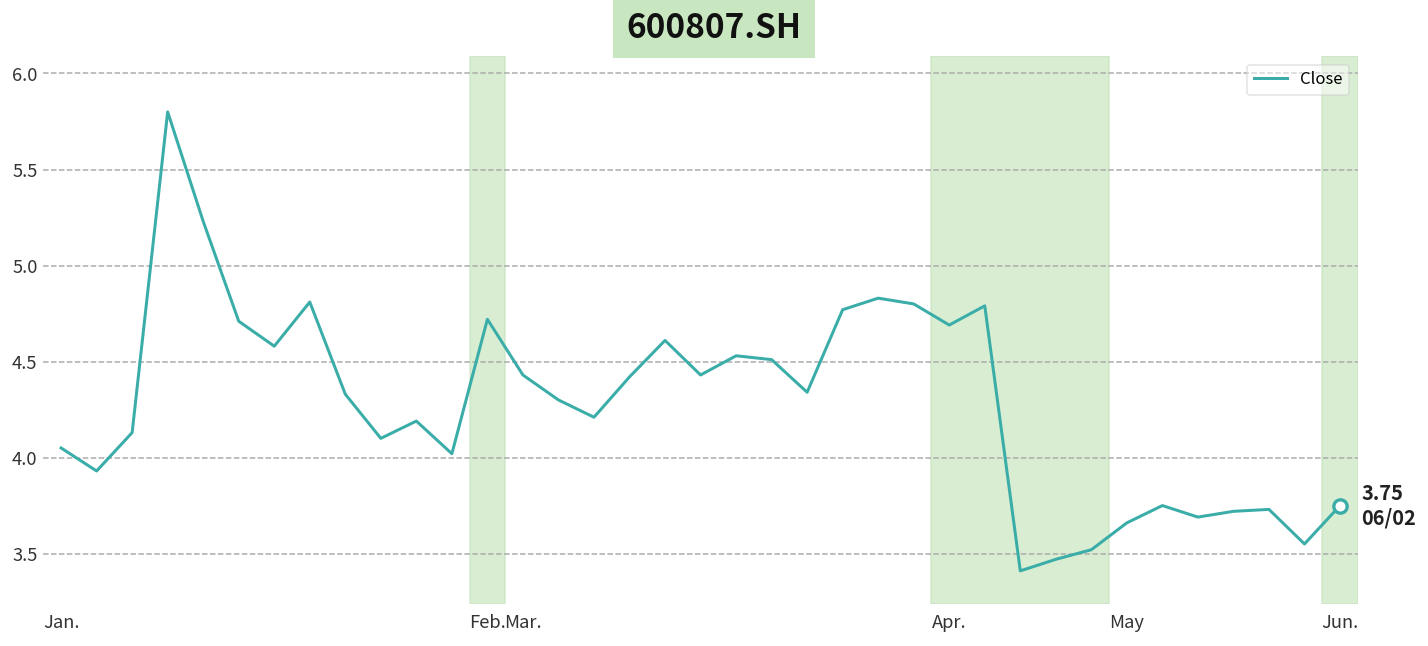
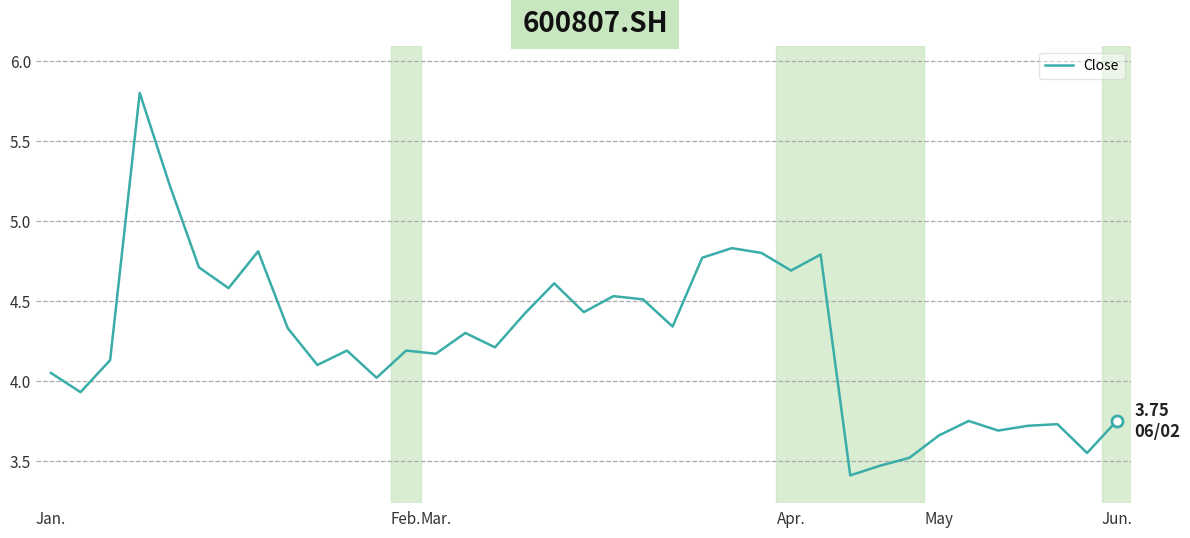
  {
    "Close": {
      "Jan.": 4.05,
-     "Feb.": 4.72,
-     "Mar.": 4.43,
+     "Feb.": 4.19,
+     "Mar.": 4.17,
      "Apr.": 4.69,
      "May": 3.66
    }
  }
